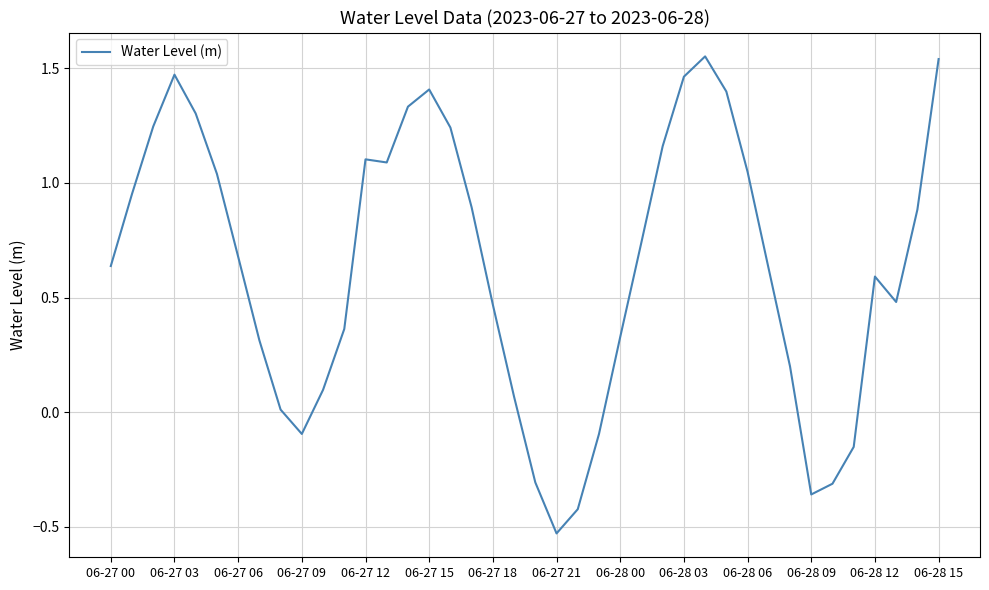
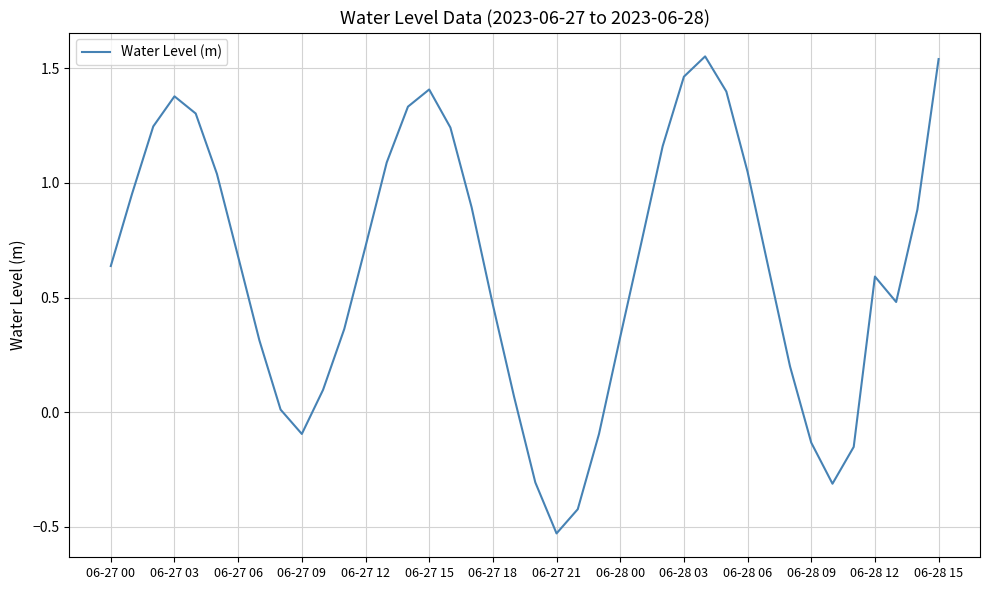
  {
    "06-27 00": 0.64,
-   "06-27 03": 1.47,
+   "06-27 03": 1.38,
    "06-27 06": 0.68,
    "06-27 09": -0.09,
-   "06-27 12": 1.10,
+   "06-27 12": 0.72,
    "06-27 15": 1.41,
    "06-27 18": 0.47,
    "06-27 21": -0.53,
    "06-28 00": 0.33,
    "06-28 03": 1.46,
    "06-28 06": 1.05,
-   "06-28 09": -0.36,
+   "06-28 09": -0.13,
    "06-28 12": 0.59,
    "06-28 15": 1.54
  }
